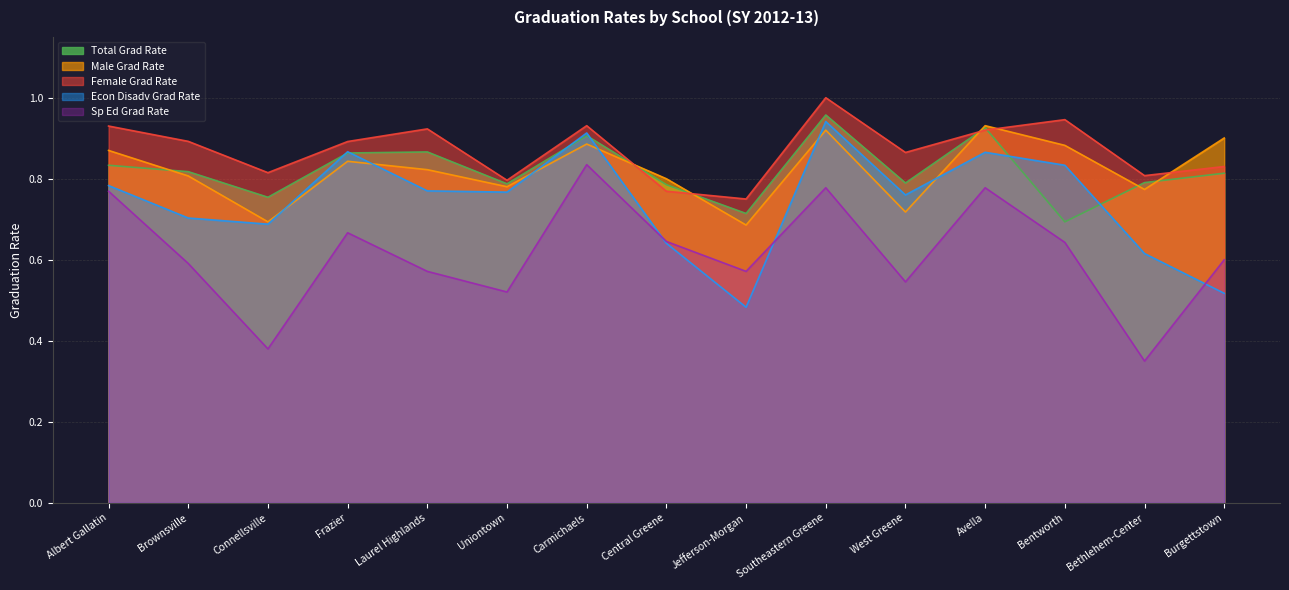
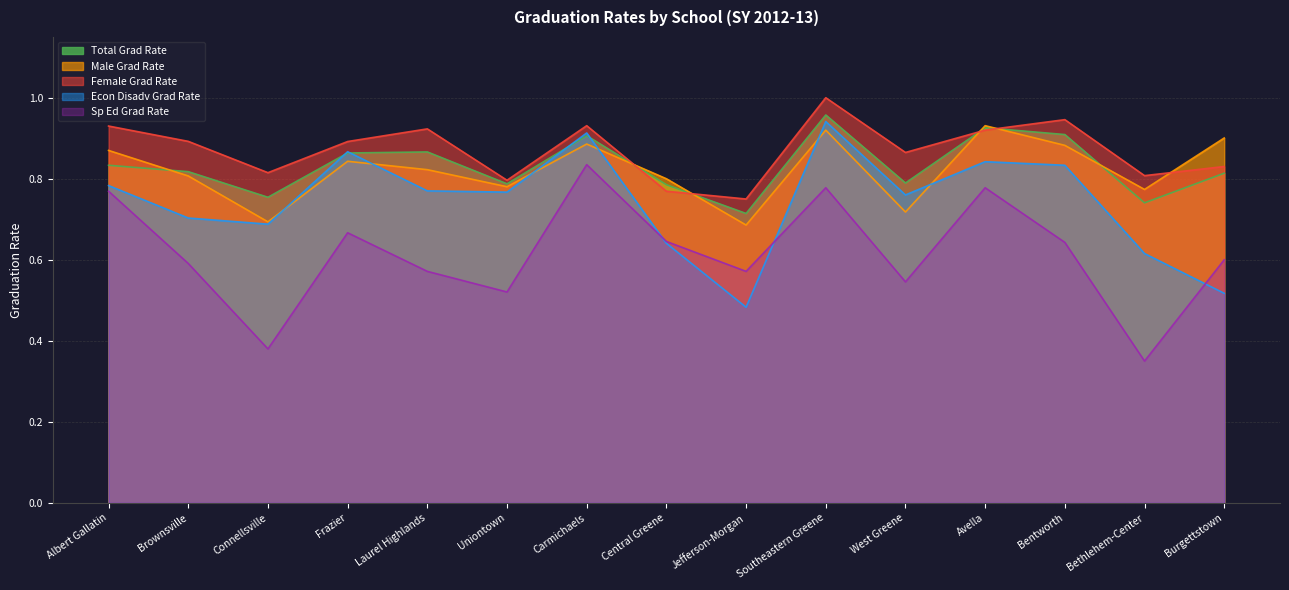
  {
    "Total Grad Rate": {
      "Albert Gallatin": 0.83,
      "Brownsville": 0.82,
      "Connellsville": 0.75,
      "Laurel Highlands": 0.87,
      "Uniontown": 0.79,
      "Carmichaels": 0.91,
      "Central Greene": 0.79,
      "Jefferson-Morgan": 0.71,
      "Southeastern Greene": 0.96,
      "West Greene": 0.79,
-     "Bentworth": 0.69,
-     "Bethlehem-Center": 0.79,
+     "Bentworth": 0.91,
+     "Bethlehem-Center": 0.74,
      "Burgettstown": 0.81
    },
    "Male Grad Rate": {
      "Albert Gallatin": 0.87,
      "Brownsville": 0.81,
      "Frazier": 0.84,
      "Laurel Highlands": 0.82,
      "Uniontown": 0.78,
      "Carmichaels": 0.89,
      "Central Greene": 0.80,
      "Jefferson-Morgan": 0.69,
      "Southeastern Greene": 0.92,
      "West Greene": 0.72,
      "Bentworth": 0.88,
      "Bethlehem-Center": 0.77,
      "Burgettstown": 0.90
    },
    "Female Grad Rate": {
      "Albert Gallatin": 0.93,
      "Brownsville": 0.89,
      "Connellsville": 0.82,
      "Frazier": 0.89,
      "Laurel Highlands": 0.92,
      "Uniontown": 0.80,
      "Carmichaels": 0.93,
      "Central Greene": 0.77,
      "Jefferson-Morgan": 0.75,
      "Southeastern Greene": 1.00,
      "West Greene": 0.86,
      "Bentworth": 0.95,
      "Bethlehem-Center": 0.81,
      "Burgettstown": 0.83
    },
    "Econ Disadv Grad Rate": {
      "Albert Gallatin": 0.78,
      "Brownsville": 0.70,
      "Laurel Highlands": 0.77,
      "Uniontown": 0.77,
      "Carmichaels": 0.91,
      "Jefferson-Morgan": 0.48,
      "Southeastern Greene": 0.94,
      "West Greene": 0.76,
-     "Avella": 0.87,
+     "Avella": 0.84,
      "Bentworth": 0.83,
      "Bethlehem-Center": 0.62,
      "Burgettstown": 0.52
    },
    "Sp Ed Grad Rate": {
      "Albert Gallatin": 0.77,
      "Brownsville": 0.59,
      "Connellsville": 0.38,
      "Frazier": 0.67,
      "Laurel Highlands": 0.57,
      "Uniontown": 0.52,
      "Carmichaels": 0.83,
      "Jefferson-Morgan": 0.57,
      "Southeastern Greene": 0.78,
      "West Greene": 0.55,
      "Avella": 0.78,
      "Bentworth": 0.64,
      "Bethlehem-Center": 0.35,
      "Burgettstown": 0.60
    }
  }
